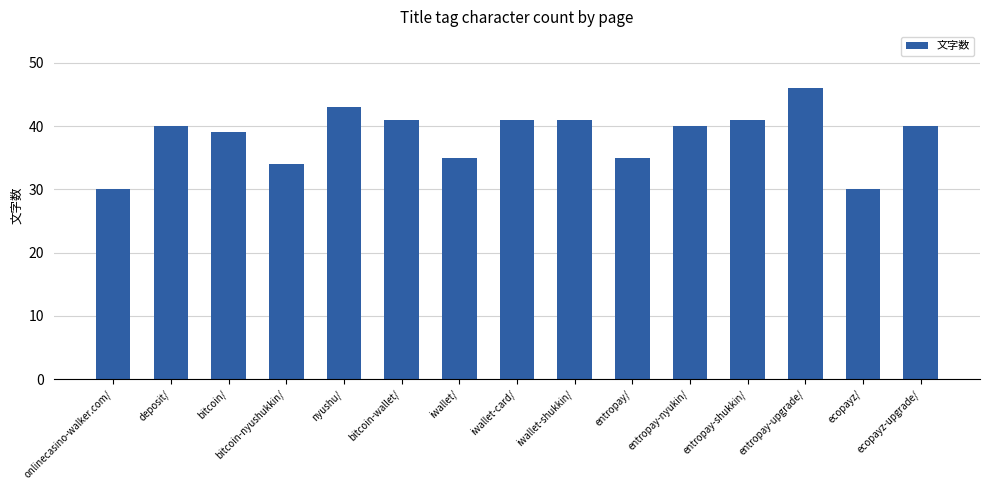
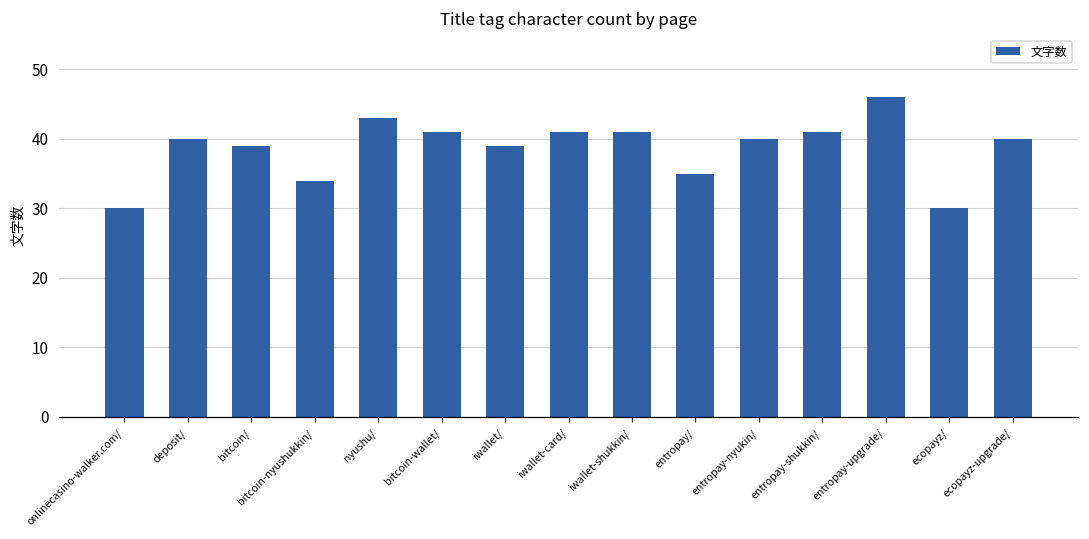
  {
    "onlinecasino-walker.com/": 30,
    "deposit/": 40,
    "bitcoin/": 39,
    "bitcoin-nyushukkin/": 34,
    "nyushu/": 43,
    "bitcoin-wallet/": 41,
-   "iwallet/": 35,
+   "iwallet/": 39,
    "iwallet-card/": 41,
    "iwallet-shukkin/": 41,
    "entropay/": 35,
    "entropay-nyukin/": 40,
    "entropay-shukkin/": 41,
    "entropay-upgrade/": 46,
    "ecopayz/": 30,
    "ecopayz-upgrade/": 40
  }
